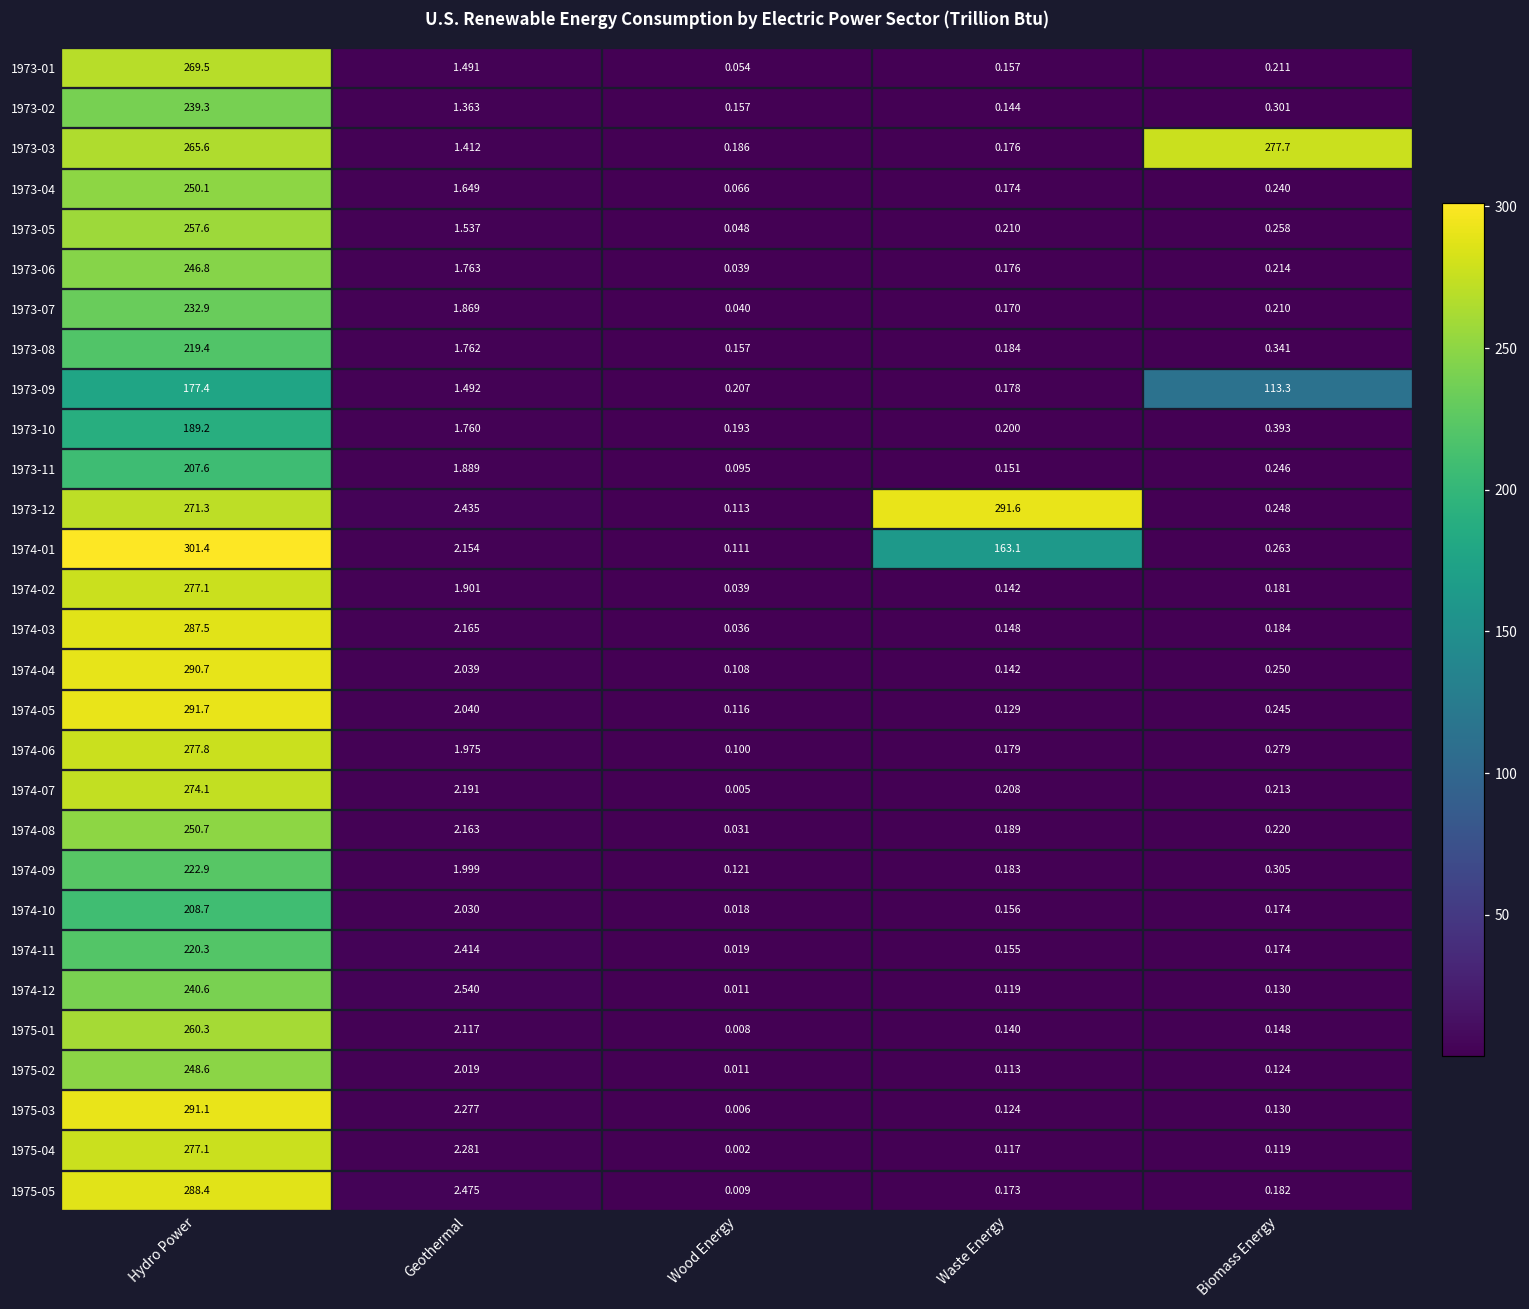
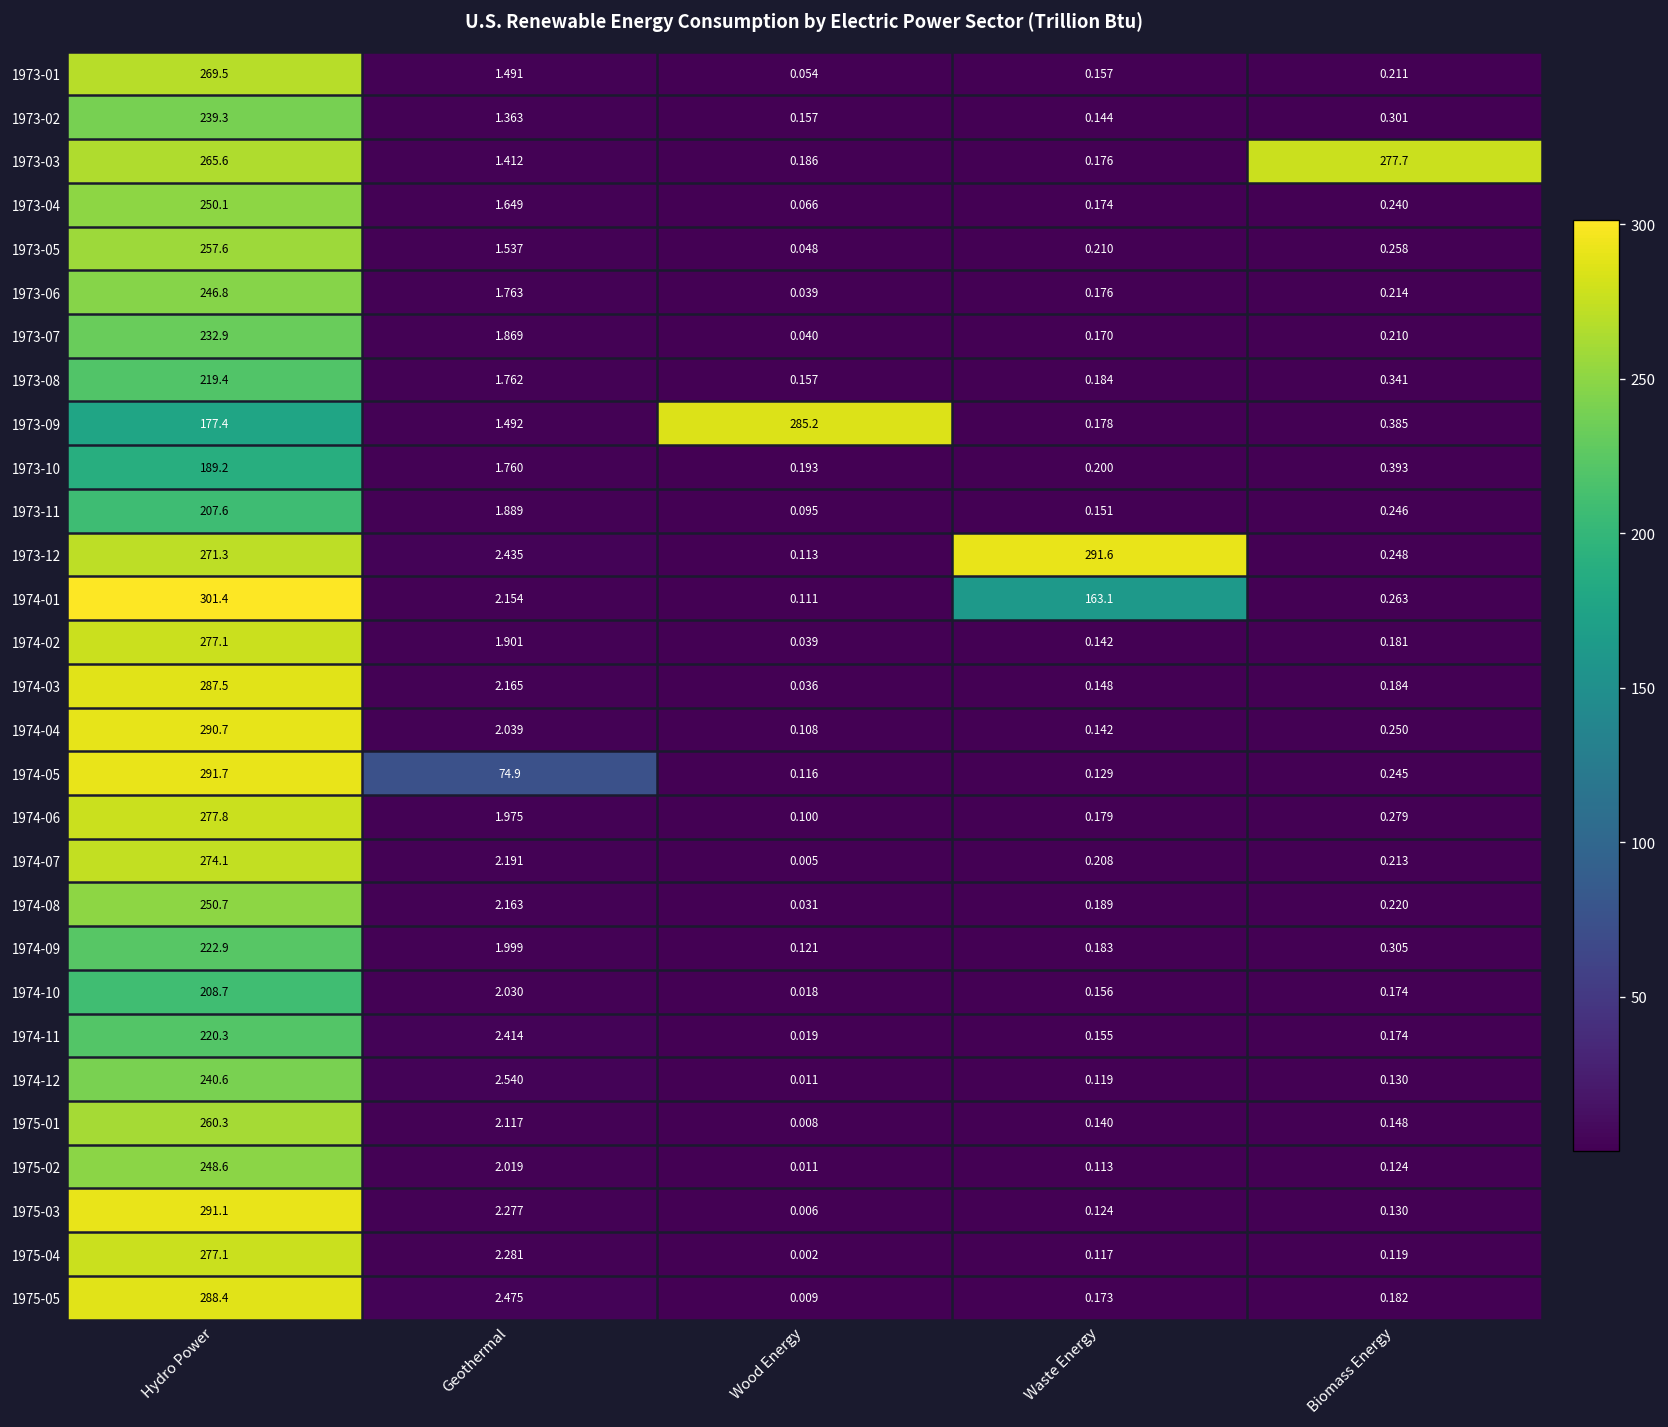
  {
    "1973-01": {
      "Hydro Power": 269.5,
      "Geothermal": 1.491,
      "Wood Energy": 0.054,
      "Waste Energy": 0.157,
      "Biomass Energy": 0.211
    },
    "1973-02": {
      "Hydro Power": 239.3,
      "Geothermal": 1.363,
      "Wood Energy": 0.157,
      "Waste Energy": 0.144,
      "Biomass Energy": 0.301
    },
    "1973-03": {
      "Hydro Power": 265.6,
      "Geothermal": 1.412,
      "Wood Energy": 0.186,
      "Waste Energy": 0.176,
      "Biomass Energy": 277.7
    },
    "1973-04": {
      "Hydro Power": 250.1,
      "Geothermal": 1.649,
      "Wood Energy": 0.066,
      "Waste Energy": 0.174,
      "Biomass Energy": 0.240
    },
    "1973-05": {
      "Hydro Power": 257.6,
      "Geothermal": 1.537,
      "Wood Energy": 0.048,
      "Waste Energy": 0.210,
      "Biomass Energy": 0.258
    },
    "1973-06": {
      "Hydro Power": 246.8,
      "Geothermal": 1.763,
      "Wood Energy": 0.039,
      "Waste Energy": 0.176,
      "Biomass Energy": 0.214
    },
    "1973-07": {
      "Hydro Power": 232.9,
      "Geothermal": 1.869,
      "Wood Energy": 0.040,
      "Waste Energy": 0.170,
      "Biomass Energy": 0.210
    },
    "1973-08": {
      "Hydro Power": 219.4,
      "Geothermal": 1.762,
      "Wood Energy": 0.157,
      "Waste Energy": 0.184,
      "Biomass Energy": 0.341
    },
    "1973-09": {
      "Hydro Power": 177.4,
      "Geothermal": 1.492,
-     "Wood Energy": 0.207,
+     "Wood Energy": 285.2,
      "Waste Energy": 0.178,
-     "Biomass Energy": 113.3
+     "Biomass Energy": 0.385
    },
    "1973-10": {
      "Hydro Power": 189.2,
      "Geothermal": 1.760,
      "Wood Energy": 0.193,
      "Waste Energy": 0.200,
      "Biomass Energy": 0.393
    },
    "1973-11": {
      "Hydro Power": 207.6,
      "Geothermal": 1.889,
      "Wood Energy": 0.095,
      "Waste Energy": 0.151,
      "Biomass Energy": 0.246
    },
    "1973-12": {
      "Hydro Power": 271.3,
      "Geothermal": 2.435,
      "Wood Energy": 0.113,
      "Waste Energy": 291.6,
      "Biomass Energy": 0.248
    },
    "1974-01": {
      "Hydro Power": 301.4,
      "Geothermal": 2.154,
      "Wood Energy": 0.111,
      "Waste Energy": 163.1,
      "Biomass Energy": 0.263
    },
    "1974-02": {
      "Hydro Power": 277.1,
      "Geothermal": 1.901,
      "Wood Energy": 0.039,
      "Waste Energy": 0.142,
      "Biomass Energy": 0.181
    },
    "1974-03": {
      "Hydro Power": 287.5,
      "Geothermal": 2.165,
      "Wood Energy": 0.036,
      "Waste Energy": 0.148,
      "Biomass Energy": 0.184
    },
    "1974-04": {
      "Hydro Power": 290.7,
      "Geothermal": 2.039,
      "Wood Energy": 0.108,
      "Waste Energy": 0.142,
      "Biomass Energy": 0.250
    },
    "1974-05": {
      "Hydro Power": 291.7,
-     "Geothermal": 2.040,
+     "Geothermal": 74.9,
      "Wood Energy": 0.116,
      "Waste Energy": 0.129,
      "Biomass Energy": 0.245
    },
    "1974-06": {
      "Hydro Power": 277.8,
      "Geothermal": 1.975,
      "Wood Energy": 0.100,
      "Waste Energy": 0.179,
      "Biomass Energy": 0.279
    },
    "1974-07": {
      "Hydro Power": 274.1,
      "Geothermal": 2.191,
      "Wood Energy": 0.005,
      "Waste Energy": 0.208,
      "Biomass Energy": 0.213
    },
    "1974-08": {
      "Hydro Power": 250.7,
      "Geothermal": 2.163,
      "Wood Energy": 0.031,
      "Waste Energy": 0.189,
      "Biomass Energy": 0.220
    },
    "1974-09": {
      "Hydro Power": 222.9,
      "Geothermal": 1.999,
      "Wood Energy": 0.121,
      "Waste Energy": 0.183,
      "Biomass Energy": 0.305
    },
    "1974-10": {
      "Hydro Power": 208.7,
      "Geothermal": 2.030,
      "Wood Energy": 0.018,
      "Waste Energy": 0.156,
      "Biomass Energy": 0.174
    },
    "1974-11": {
      "Hydro Power": 220.3,
      "Geothermal": 2.414,
      "Wood Energy": 0.019,
      "Waste Energy": 0.155,
      "Biomass Energy": 0.174
    },
    "1974-12": {
      "Hydro Power": 240.6,
      "Geothermal": 2.540,
      "Wood Energy": 0.011,
      "Waste Energy": 0.119,
      "Biomass Energy": 0.130
    },
    "1975-01": {
      "Hydro Power": 260.3,
      "Geothermal": 2.117,
      "Wood Energy": 0.008,
      "Waste Energy": 0.140,
      "Biomass Energy": 0.148
    },
    "1975-02": {
      "Hydro Power": 248.6,
      "Geothermal": 2.019,
      "Wood Energy": 0.011,
      "Waste Energy": 0.113,
      "Biomass Energy": 0.124
    },
    "1975-03": {
      "Hydro Power": 291.1,
      "Geothermal": 2.277,
      "Wood Energy": 0.006,
      "Waste Energy": 0.124,
      "Biomass Energy": 0.130
    },
    "1975-04": {
      "Hydro Power": 277.1,
      "Geothermal": 2.281,
      "Wood Energy": 0.002,
      "Waste Energy": 0.117,
      "Biomass Energy": 0.119
    },
    "1975-05": {
      "Hydro Power": 288.4,
      "Geothermal": 2.475,
      "Wood Energy": 0.009,
      "Waste Energy": 0.173,
      "Biomass Energy": 0.182
    }
  }
